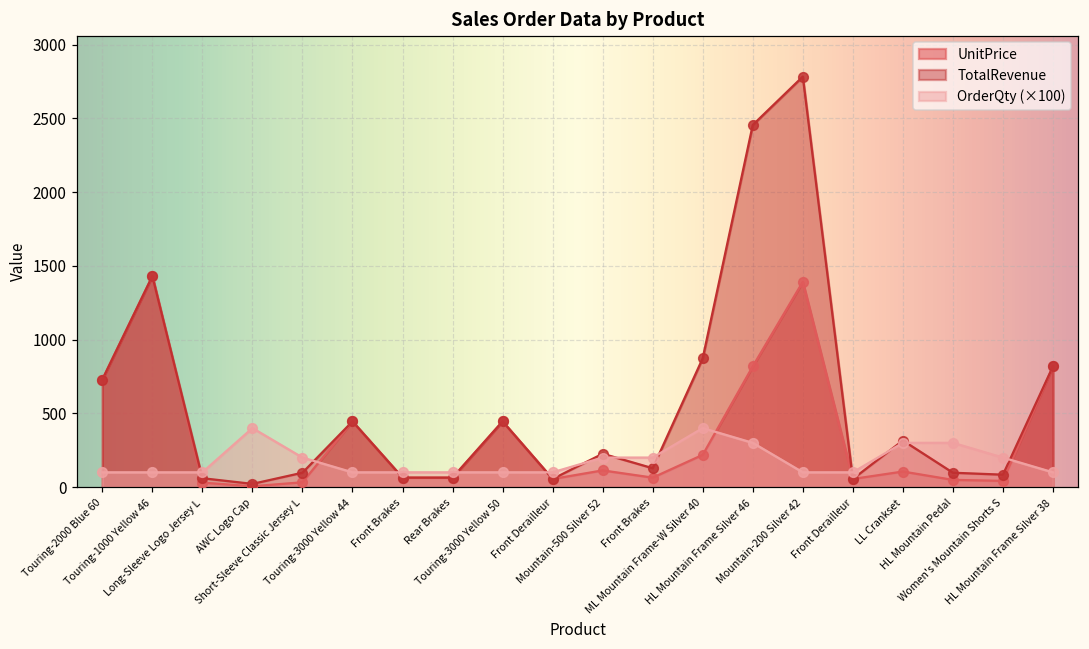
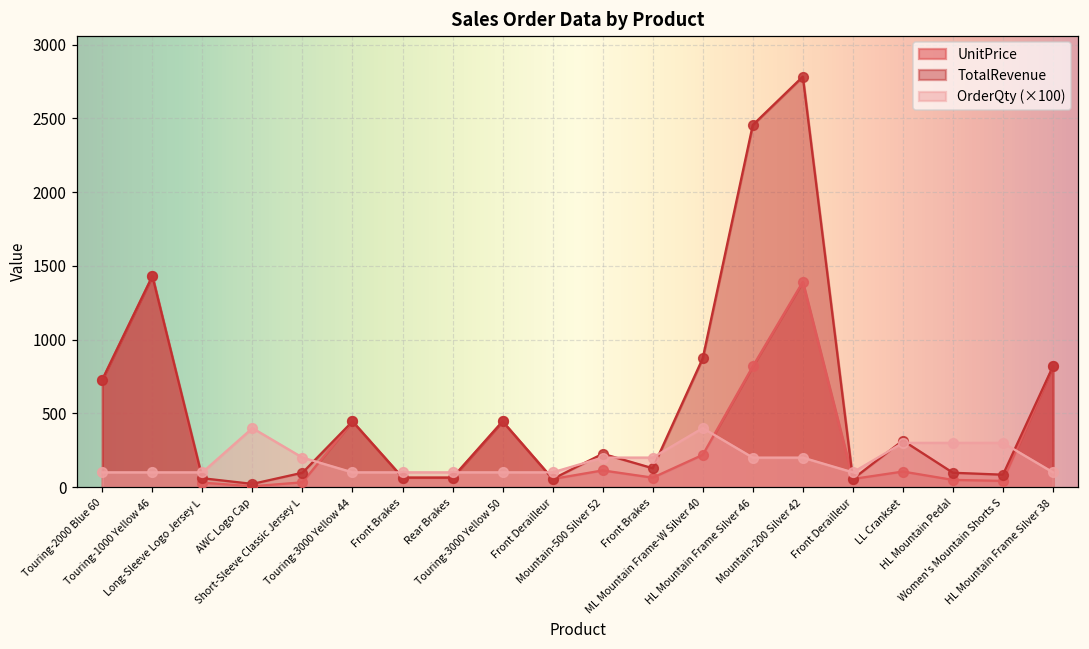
  {
    "OrderQty (×100)": {
      "Touring-2000 Blue 60": 100,
      "Touring-1000 Yellow 46": 100,
      "Long-Sleeve Logo Jersey L": 100,
      "AWC Logo Cap": 400,
      "Short-Sleeve Classic Jersey L": 200,
      "Touring-3000 Yellow 44": 100,
      "Rear Brakes": 100,
      "Touring-3000 Yellow 50": 100,
      "Mountain-500 Silver 52": 200,
      "ML Mountain Frame-W Silver 40": 400,
-     "HL Mountain Frame Silver 46": 300,
-     "Mountain-200 Silver 42": 100,
+     "HL Mountain Frame Silver 46": 200,
+     "Mountain-200 Silver 42": 200,
      "HL Mountain Pedal": 300,
-     "Women's Mountain Shorts S": 200,
+     "Women's Mountain Shorts S": 300,
      "HL Mountain Frame Silver 38": 100
    }
  }
